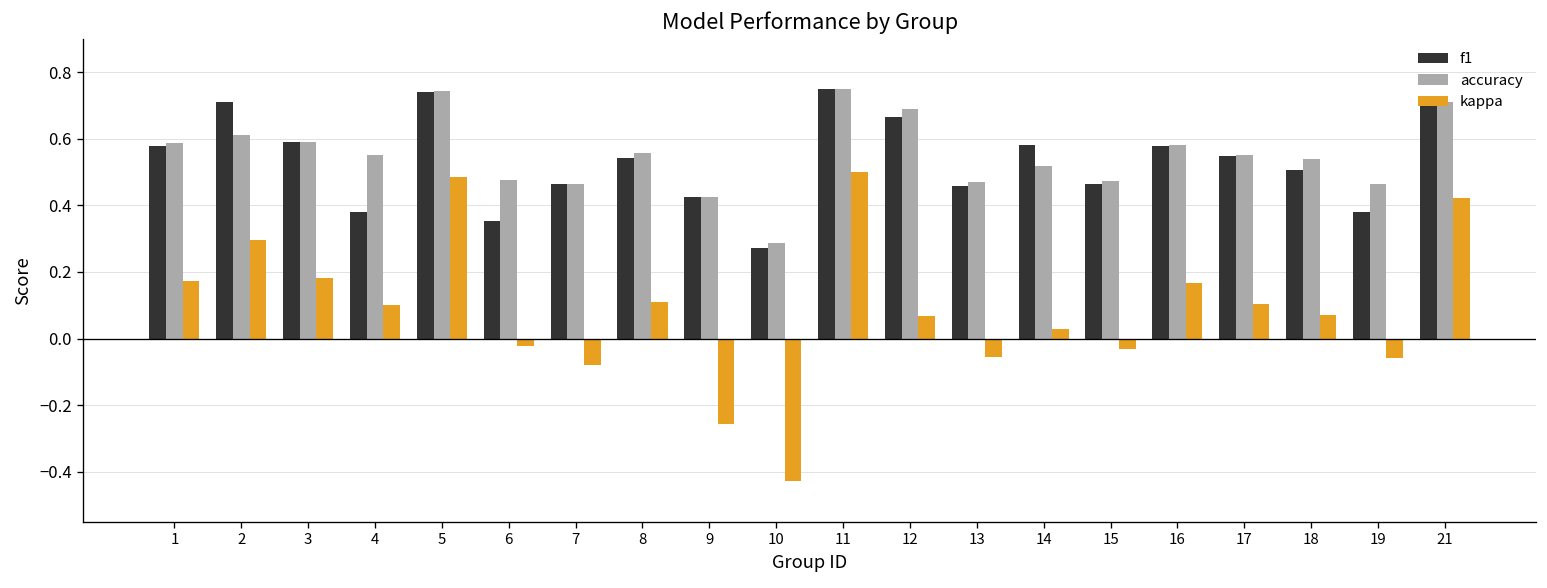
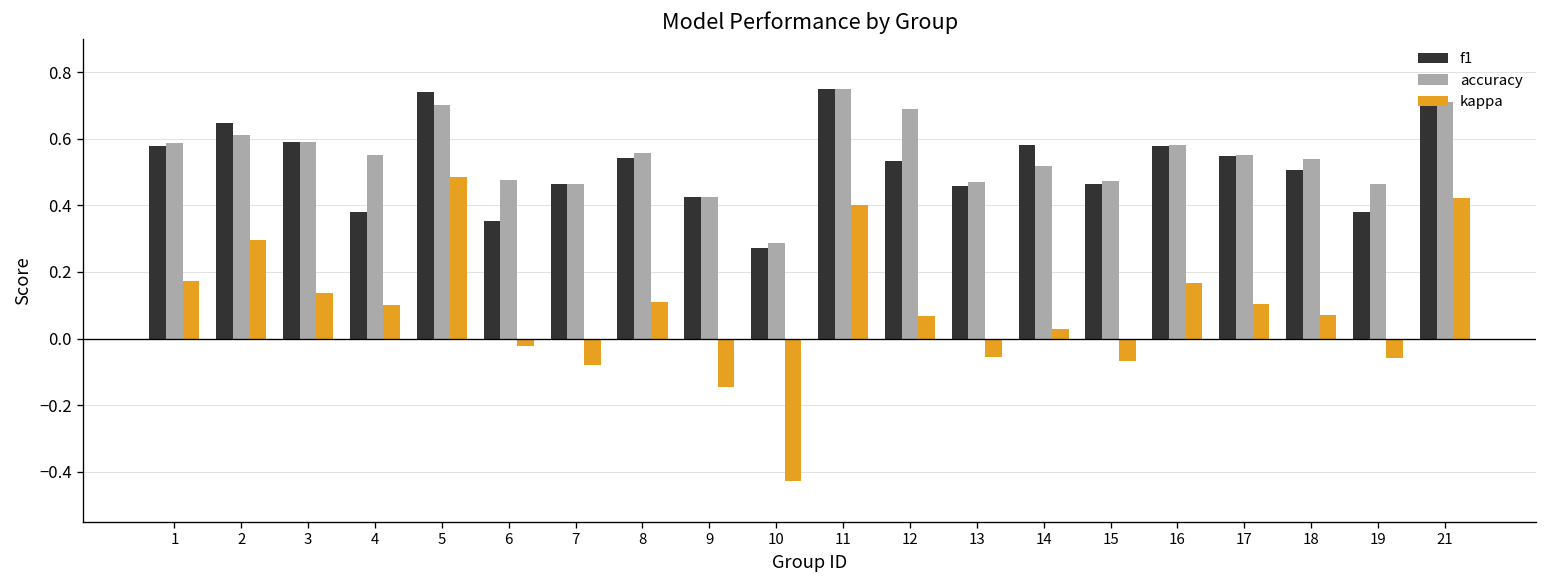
  {
    "f1": {
      "1": 0.58,
-     "2": 0.71,
+     "2": 0.65,
      "3": 0.59,
      "4": 0.38,
      "5": 0.74,
      "6": 0.35,
      "7": 0.46,
      "8": 0.54,
      "9": 0.43,
      "10": 0.27,
      "11": 0.75,
-     "12": 0.67,
+     "12": 0.53,
      "13": 0.46,
      "14": 0.58,
      "15": 0.46,
      "16": 0.58,
      "17": 0.55,
      "18": 0.51,
      "19": 0.38,
      "21": 0.71
    },
    "accuracy": {
      "1": 0.59,
      "2": 0.61,
      "3": 0.59,
      "4": 0.55,
-     "5": 0.74,
+     "5": 0.70,
      "6": 0.48,
      "7": 0.47,
      "8": 0.56,
      "9": 0.43,
      "10": 0.29,
      "11": 0.75,
      "12": 0.69,
      "13": 0.47,
      "14": 0.52,
      "15": 0.47,
      "16": 0.58,
      "17": 0.55,
      "18": 0.54,
      "19": 0.46,
      "21": 0.71
    },
    "kappa": {
      "1": 0.17,
      "2": 0.29,
-     "3": 0.18,
+     "3": 0.14,
      "4": 0.10,
      "5": 0.49,
      "6": -0.02,
      "7": -0.08,
      "8": 0.11,
-     "9": -0.26,
+     "9": -0.15,
      "10": -0.43,
-     "11": 0.5,
+     "11": 0.4,
      "12": 0.07,
      "13": -0.05,
      "14": 0.03,
-     "15": -0.03,
+     "15": -0.07,
      "16": 0.17,
      "17": 0.10,
      "18": 0.07,
      "19": -0.06,
      "21": 0.42
    }
  }
